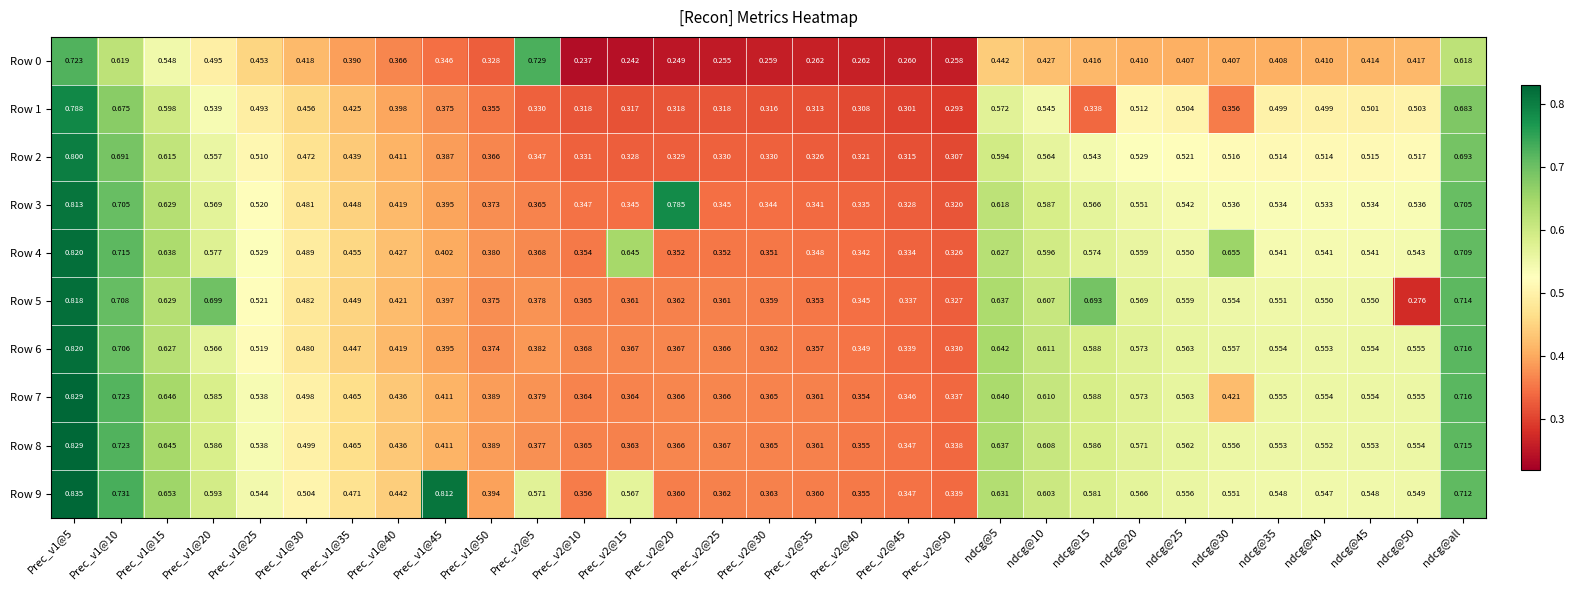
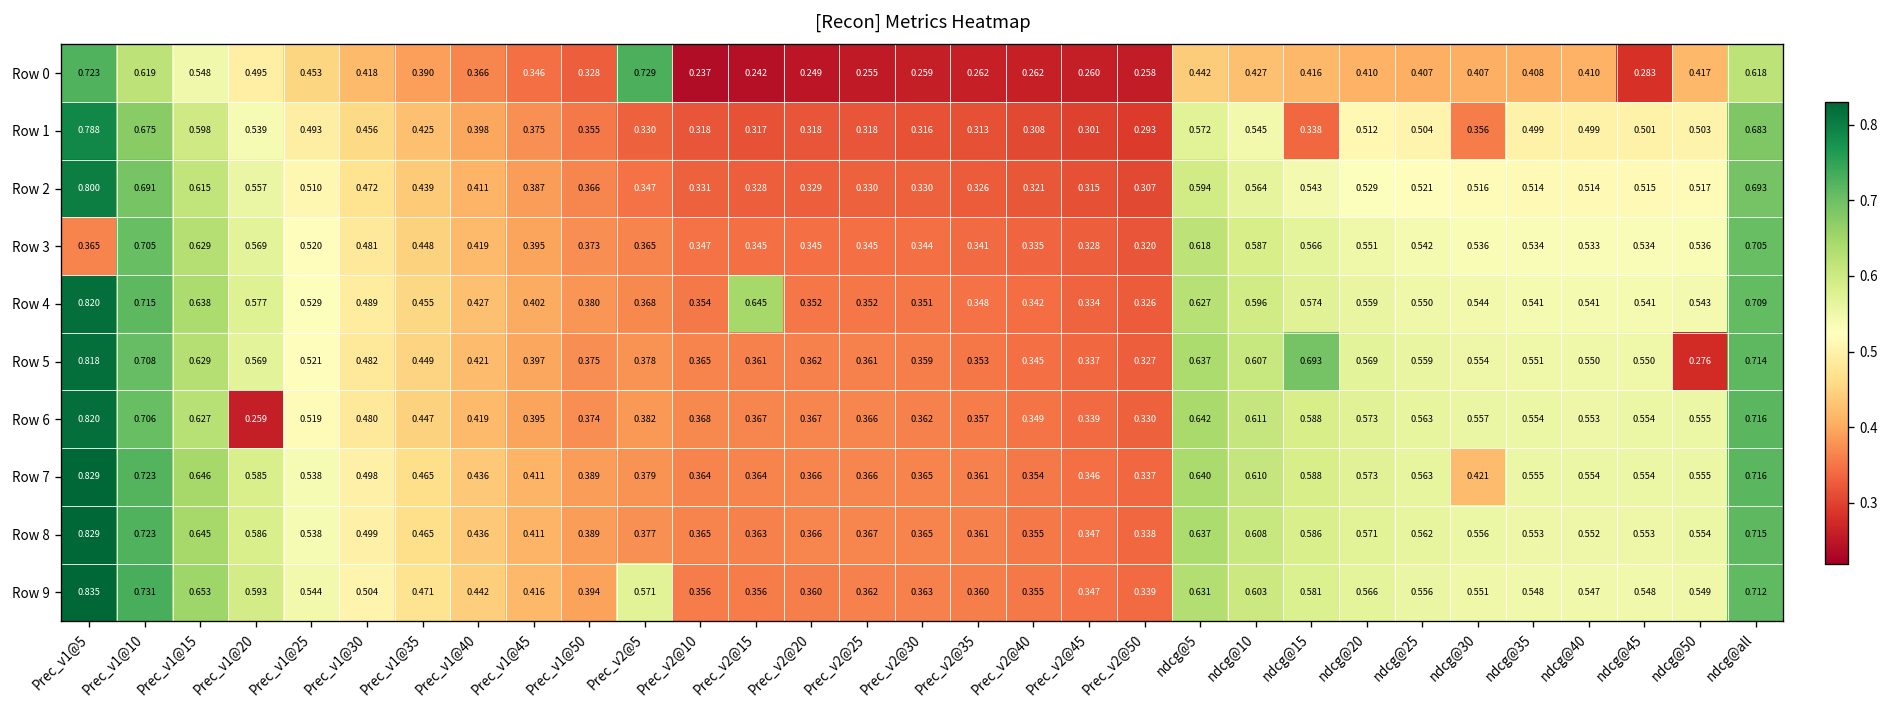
  {
    "Row 0": {
      "Prec_v1@5": 0.723,
      "Prec_v1@10": 0.619,
      "Prec_v1@15": 0.548,
      "Prec_v1@20": 0.495,
      "Prec_v1@25": 0.453,
      "Prec_v1@30": 0.418,
      "Prec_v1@35": 0.390,
      "Prec_v1@40": 0.366,
      "Prec_v1@45": 0.346,
      "Prec_v1@50": 0.328,
      "Prec_v2@5": 0.729,
      "Prec_v2@10": 0.237,
      "Prec_v2@15": 0.242,
      "Prec_v2@20": 0.249,
      "Prec_v2@25": 0.255,
      "Prec_v2@30": 0.259,
      "Prec_v2@35": 0.262,
      "Prec_v2@40": 0.262,
      "Prec_v2@45": 0.260,
      "Prec_v2@50": 0.258,
      "ndcg@5": 0.442,
      "ndcg@10": 0.427,
      "ndcg@15": 0.416,
      "ndcg@20": 0.410,
      "ndcg@25": 0.407,
      "ndcg@30": 0.407,
      "ndcg@35": 0.408,
      "ndcg@40": 0.410,
-     "ndcg@45": 0.414,
+     "ndcg@45": 0.283,
      "ndcg@50": 0.417,
      "ndcg@all": 0.618
    },
    "Row 3": {
-     "Prec_v1@5": 0.813,
+     "Prec_v1@5": 0.365,
      "Prec_v1@10": 0.705,
      "Prec_v1@15": 0.629,
      "Prec_v1@20": 0.569,
      "Prec_v1@25": 0.520,
      "Prec_v1@30": 0.481,
      "Prec_v1@35": 0.448,
      "Prec_v1@40": 0.419,
      "Prec_v1@45": 0.395,
      "Prec_v1@50": 0.373,
      "Prec_v2@5": 0.365,
      "Prec_v2@10": 0.347,
      "Prec_v2@15": 0.345,
-     "Prec_v2@20": 0.785,
+     "Prec_v2@20": 0.345,
      "Prec_v2@25": 0.345,
      "Prec_v2@30": 0.344,
      "Prec_v2@35": 0.341,
      "Prec_v2@40": 0.335,
      "Prec_v2@45": 0.328,
      "Prec_v2@50": 0.320,
      "ndcg@5": 0.618,
      "ndcg@10": 0.587,
      "ndcg@15": 0.566,
      "ndcg@20": 0.551,
      "ndcg@25": 0.542,
      "ndcg@30": 0.536,
      "ndcg@35": 0.534,
      "ndcg@40": 0.533,
      "ndcg@45": 0.534,
      "ndcg@50": 0.536,
      "ndcg@all": 0.705
    },
    "Row 4": {
      "Prec_v1@5": 0.820,
      "Prec_v1@10": 0.715,
      "Prec_v1@15": 0.638,
      "Prec_v1@20": 0.577,
      "Prec_v1@25": 0.529,
      "Prec_v1@30": 0.489,
      "Prec_v1@35": 0.455,
      "Prec_v1@40": 0.427,
      "Prec_v1@45": 0.402,
      "Prec_v1@50": 0.380,
      "Prec_v2@5": 0.368,
      "Prec_v2@10": 0.354,
      "Prec_v2@15": 0.645,
      "Prec_v2@20": 0.352,
      "Prec_v2@25": 0.352,
      "Prec_v2@30": 0.351,
      "Prec_v2@35": 0.348,
      "Prec_v2@40": 0.342,
      "Prec_v2@45": 0.334,
      "Prec_v2@50": 0.326,
      "ndcg@5": 0.627,
      "ndcg@10": 0.596,
      "ndcg@15": 0.574,
      "ndcg@20": 0.559,
      "ndcg@25": 0.550,
-     "ndcg@30": 0.655,
+     "ndcg@30": 0.544,
      "ndcg@35": 0.541,
      "ndcg@40": 0.541,
      "ndcg@45": 0.541,
      "ndcg@50": 0.543,
      "ndcg@all": 0.709
    },
    "Row 5": {
      "Prec_v1@5": 0.818,
      "Prec_v1@10": 0.708,
      "Prec_v1@15": 0.629,
-     "Prec_v1@20": 0.699,
+     "Prec_v1@20": 0.569,
      "Prec_v1@25": 0.521,
      "Prec_v1@30": 0.482,
      "Prec_v1@35": 0.449,
      "Prec_v1@40": 0.421,
      "Prec_v1@45": 0.397,
      "Prec_v1@50": 0.375,
      "Prec_v2@5": 0.378,
      "Prec_v2@10": 0.365,
      "Prec_v2@15": 0.361,
      "Prec_v2@20": 0.362,
      "Prec_v2@25": 0.361,
      "Prec_v2@30": 0.359,
      "Prec_v2@35": 0.353,
      "Prec_v2@40": 0.345,
      "Prec_v2@45": 0.337,
      "Prec_v2@50": 0.327,
      "ndcg@5": 0.637,
      "ndcg@10": 0.607,
      "ndcg@15": 0.693,
      "ndcg@20": 0.569,
      "ndcg@25": 0.559,
      "ndcg@30": 0.554,
      "ndcg@35": 0.551,
      "ndcg@40": 0.550,
      "ndcg@45": 0.550,
      "ndcg@50": 0.276,
      "ndcg@all": 0.714
    },
    "Row 6": {
      "Prec_v1@5": 0.820,
      "Prec_v1@10": 0.706,
      "Prec_v1@15": 0.627,
-     "Prec_v1@20": 0.566,
+     "Prec_v1@20": 0.259,
      "Prec_v1@25": 0.519,
      "Prec_v1@30": 0.480,
      "Prec_v1@35": 0.447,
      "Prec_v1@40": 0.419,
      "Prec_v1@45": 0.395,
      "Prec_v1@50": 0.374,
      "Prec_v2@5": 0.382,
      "Prec_v2@10": 0.368,
      "Prec_v2@15": 0.367,
      "Prec_v2@20": 0.367,
      "Prec_v2@25": 0.366,
      "Prec_v2@30": 0.362,
      "Prec_v2@35": 0.357,
      "Prec_v2@40": 0.349,
      "Prec_v2@45": 0.339,
      "Prec_v2@50": 0.330,
      "ndcg@5": 0.642,
      "ndcg@10": 0.611,
      "ndcg@15": 0.588,
      "ndcg@20": 0.573,
      "ndcg@25": 0.563,
      "ndcg@30": 0.557,
      "ndcg@35": 0.554,
      "ndcg@40": 0.553,
      "ndcg@45": 0.554,
      "ndcg@50": 0.555,
      "ndcg@all": 0.716
    },
    "Row 9": {
      "Prec_v1@5": 0.835,
      "Prec_v1@10": 0.731,
      "Prec_v1@15": 0.653,
      "Prec_v1@20": 0.593,
      "Prec_v1@25": 0.544,
      "Prec_v1@30": 0.504,
      "Prec_v1@35": 0.471,
      "Prec_v1@40": 0.442,
-     "Prec_v1@45": 0.812,
+     "Prec_v1@45": 0.416,
      "Prec_v1@50": 0.394,
      "Prec_v2@5": 0.571,
      "Prec_v2@10": 0.356,
-     "Prec_v2@15": 0.567,
+     "Prec_v2@15": 0.356,
      "Prec_v2@20": 0.360,
      "Prec_v2@25": 0.362,
      "Prec_v2@30": 0.363,
      "Prec_v2@35": 0.360,
      "Prec_v2@40": 0.355,
      "Prec_v2@45": 0.347,
      "Prec_v2@50": 0.339,
      "ndcg@5": 0.631,
      "ndcg@10": 0.603,
      "ndcg@15": 0.581,
      "ndcg@20": 0.566,
      "ndcg@25": 0.556,
      "ndcg@30": 0.551,
      "ndcg@35": 0.548,
      "ndcg@40": 0.547,
      "ndcg@45": 0.548,
      "ndcg@50": 0.549,
      "ndcg@all": 0.712
    }
  }
